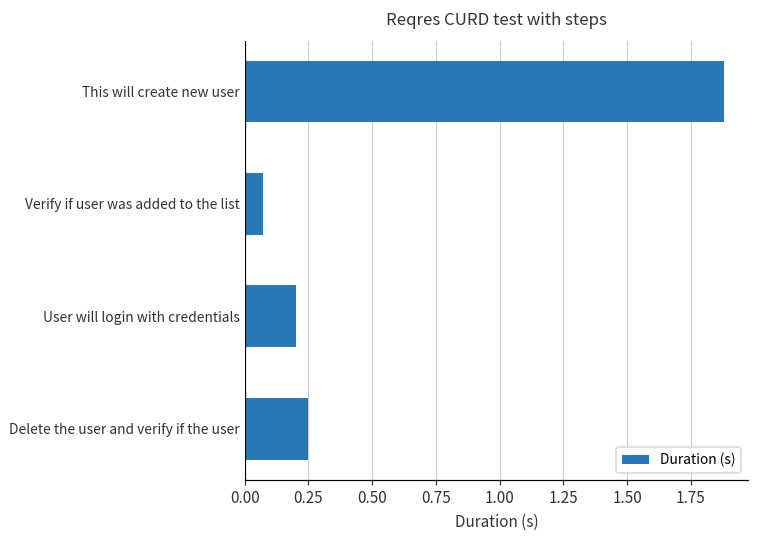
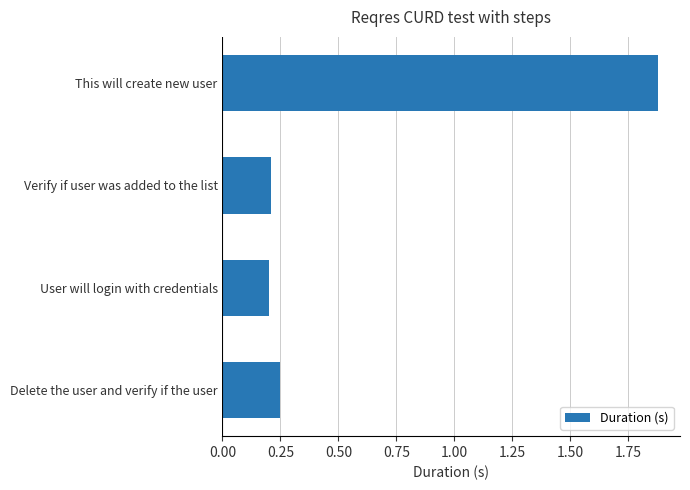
  {
    "This will create new user": 1.88,
-   "Verify if user was added to the list": 0.07,
+   "Verify if user was added to the list": 0.21,
    "User will login with credentials": 0.20,
    "Delete the user and verify if the user": 0.25
  }
